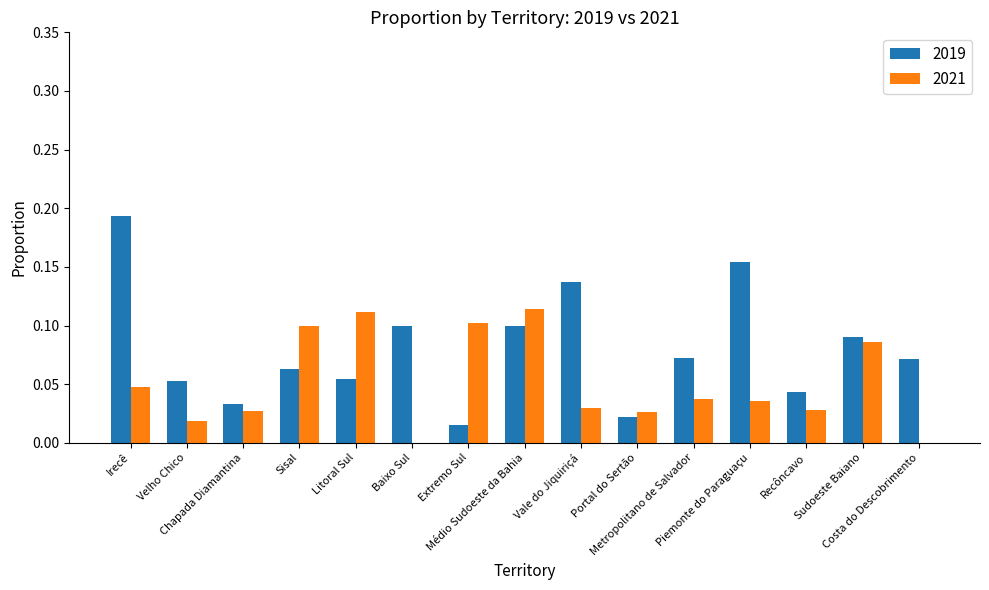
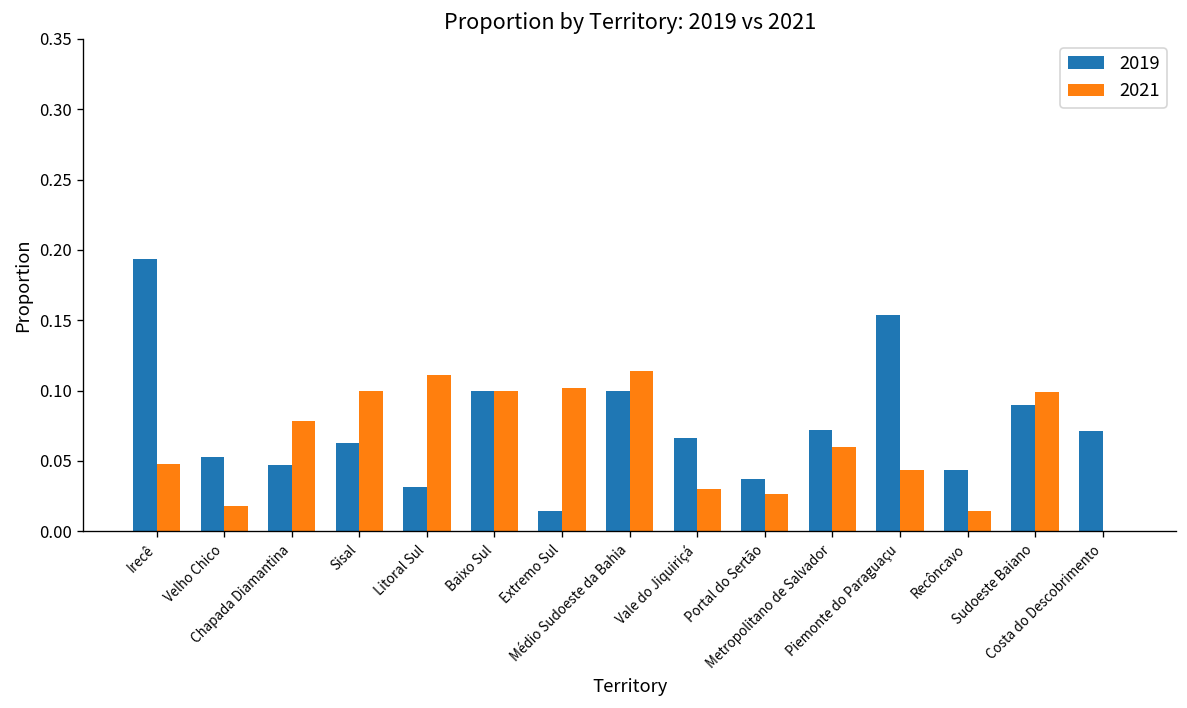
  {
    "2019": {
      "Irecê": 0.194,
      "Velho Chico": 0.053,
-     "Chapada Diamantina": 0.033,
+     "Chapada Diamantina": 0.047,
      "Sisal": 0.063,
-     "Litoral Sul": 0.054,
+     "Litoral Sul": 0.031,
      "Baixo Sul": 0.100,
      "Extremo Sul": 0.015,
      "Médio Sudoeste da Bahia": 0.100,
-     "Vale do Jiquiriçá": 0.137,
-     "Portal do Sertão": 0.022,
+     "Vale do Jiquiriçá": 0.067,
+     "Portal do Sertão": 0.037,
      "Metropolitano de Salvador": 0.072,
      "Piemonte do Paraguaçu": 0.154,
      "Recôncavo": 0.043,
      "Sudoeste Baiano": 0.090,
      "Costa do Descobrimento": 0.071
    },
    "2021": {
      "Irecê": 0.048,
      "Velho Chico": 0.018,
-     "Chapada Diamantina": 0.027,
+     "Chapada Diamantina": 0.078,
      "Sisal": 0.100,
      "Litoral Sul": 0.111,
-     "Baixo Sul": 0.0,
+     "Baixo Sul": 0.1,
      "Extremo Sul": 0.102,
      "Médio Sudoeste da Bahia": 0.114,
      "Vale do Jiquiriçá": 0.030,
      "Portal do Sertão": 0.026,
-     "Metropolitano de Salvador": 0.038,
-     "Piemonte do Paraguaçu": 0.036,
-     "Recôncavo": 0.028,
-     "Sudoeste Baiano": 0.086,
+     "Metropolitano de Salvador": 0.060,
+     "Piemonte do Paraguaçu": 0.043,
+     "Recôncavo": 0.014,
+     "Sudoeste Baiano": 0.099,
      "Costa do Descobrimento": 0.000
    }
  }
